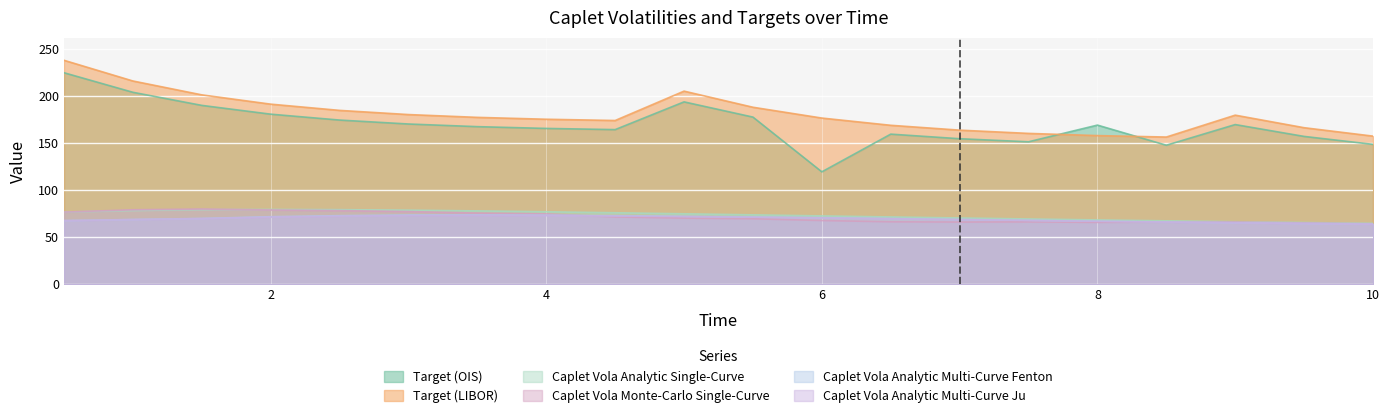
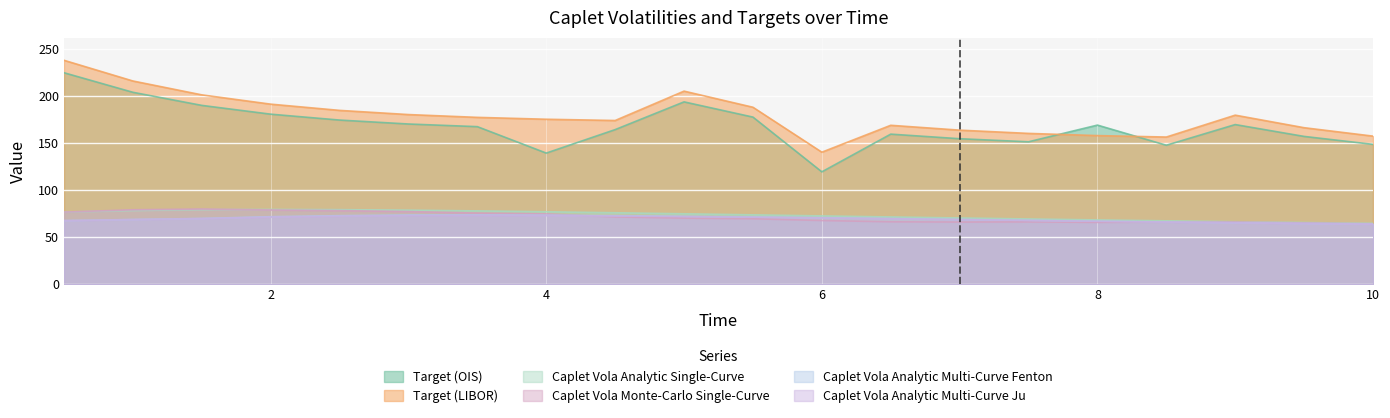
  {
    "Target (OIS)": {
      "2": 180,
-     "4": 170,
+     "4": 140,
      "6": 120,
      "8": 170,
      "10": 150
    },
    "Target (LIBOR)": {
      "2": 190,
      "4": 180,
-     "6": 180,
+     "6": 140,
      "8": 160,
      "10": 160
    }
  }
